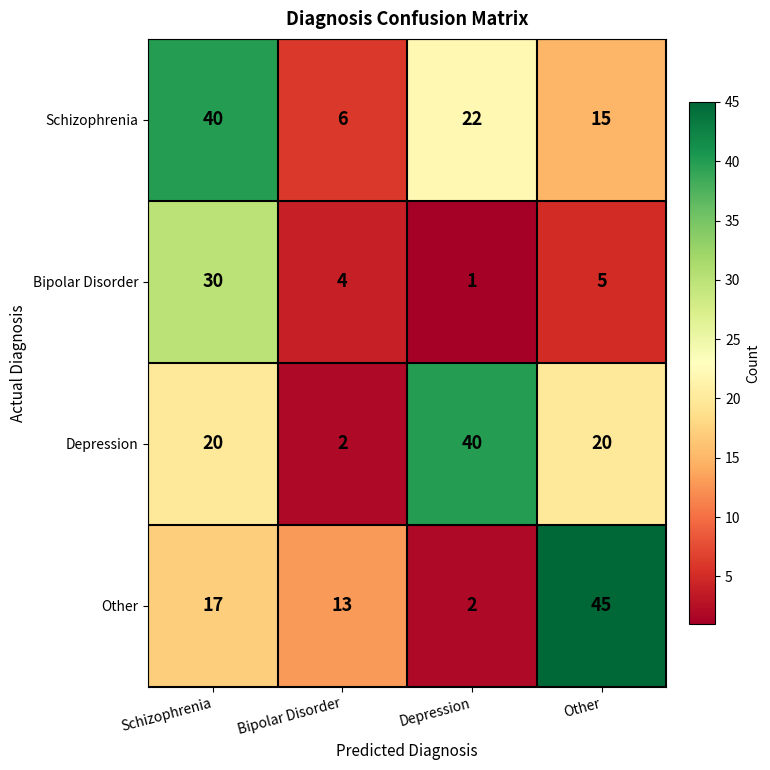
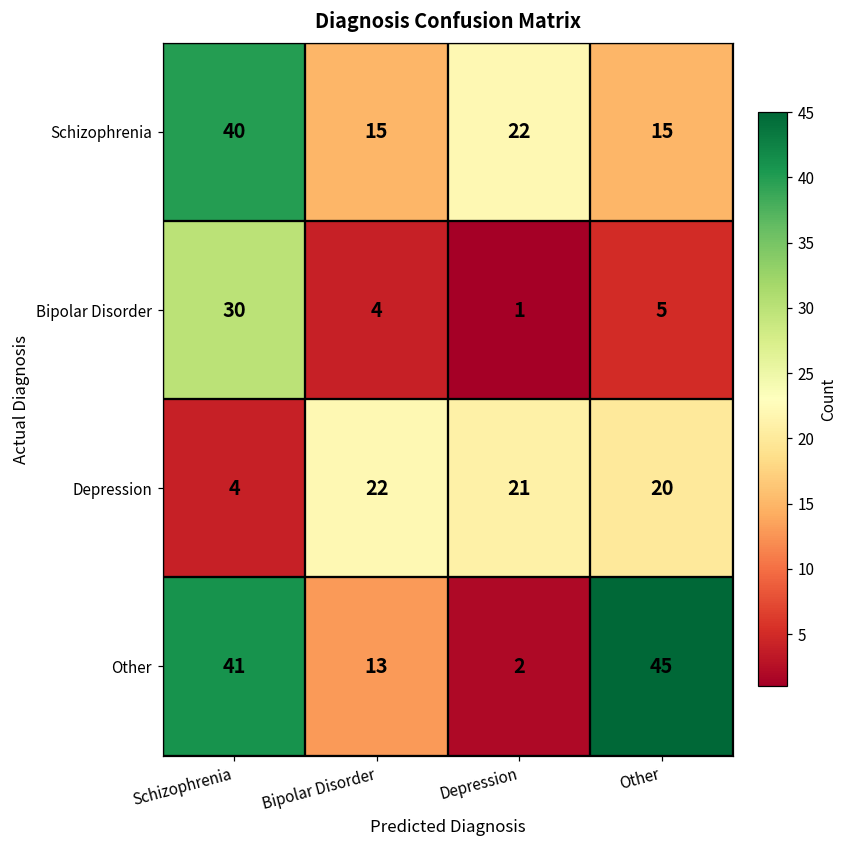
  {
    "Schizophrenia": {
      "Schizophrenia": 40,
-     "Bipolar Disorder": 6,
+     "Bipolar Disorder": 15,
      "Depression": 22,
      "Other": 15
    },
    "Bipolar Disorder": {
      "Schizophrenia": 30,
      "Bipolar Disorder": 4,
      "Depression": 1,
      "Other": 5
    },
    "Depression": {
-     "Schizophrenia": 20,
-     "Bipolar Disorder": 2,
-     "Depression": 40,
+     "Schizophrenia": 4,
+     "Bipolar Disorder": 22,
+     "Depression": 21,
      "Other": 20
    },
    "Other": {
-     "Schizophrenia": 17,
+     "Schizophrenia": 41,
      "Bipolar Disorder": 13,
      "Depression": 2,
      "Other": 45
    }
  }
